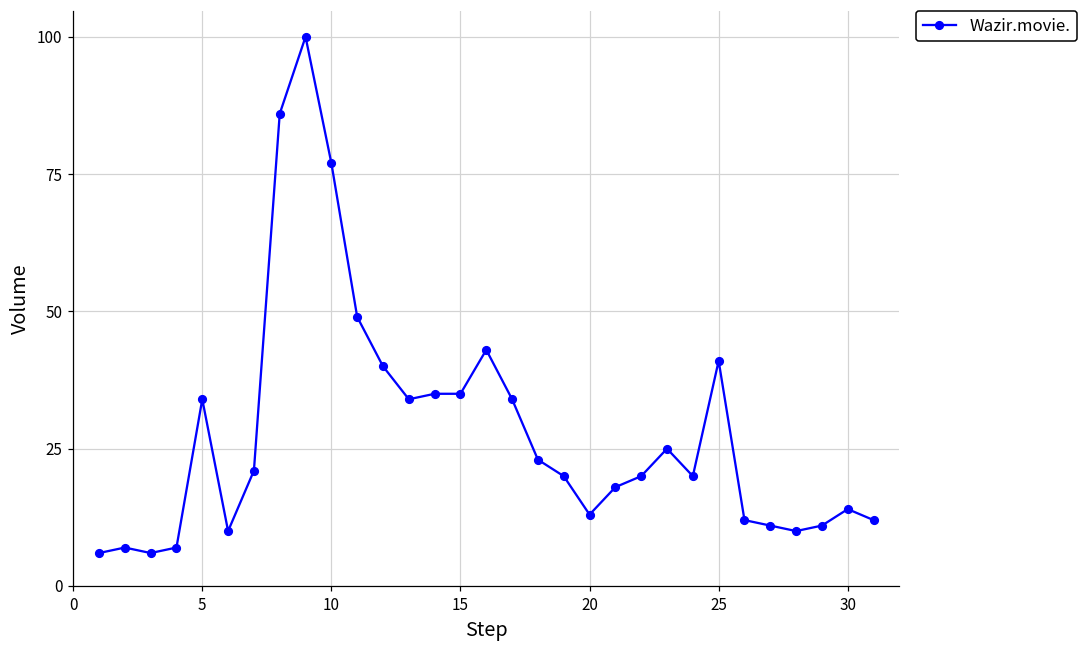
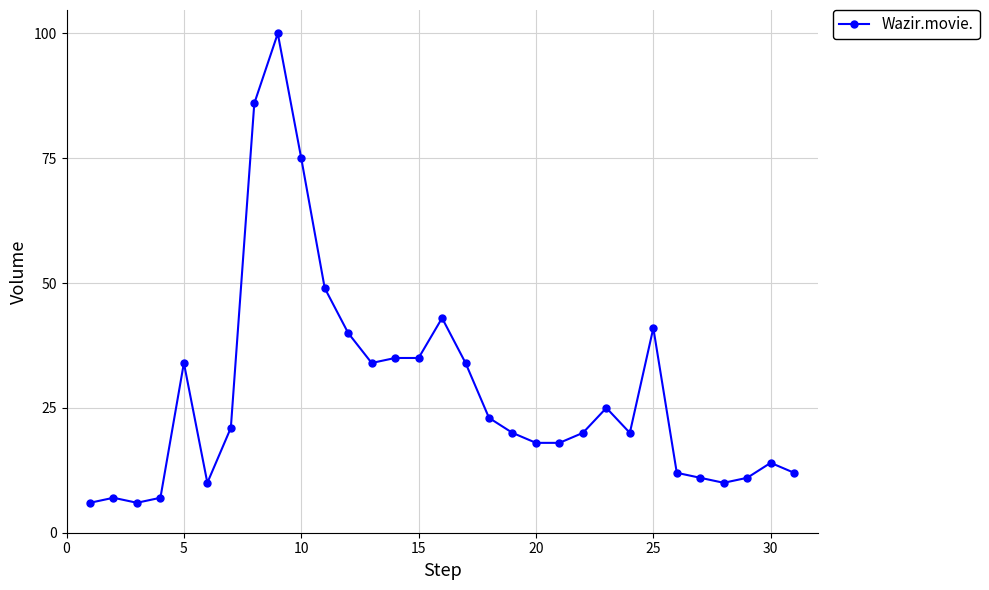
  {
    "5": 34,
-   "10": 77,
+   "10": 75,
    "15": 35,
-   "20": 13,
+   "20": 18,
    "25": 41,
    "30": 14
  }
